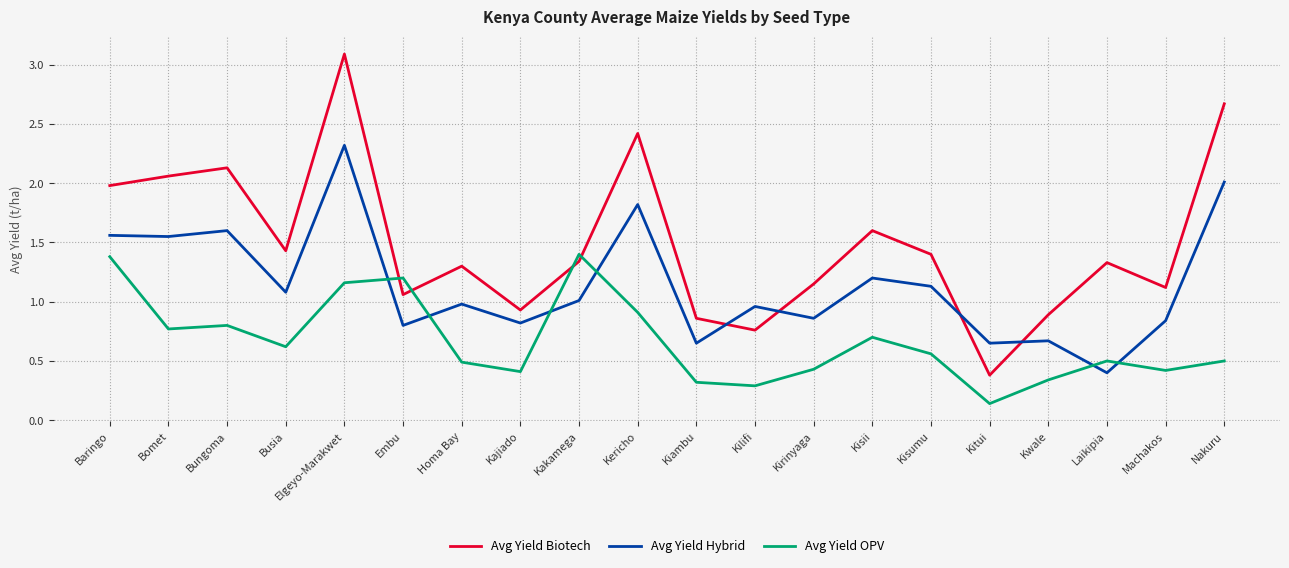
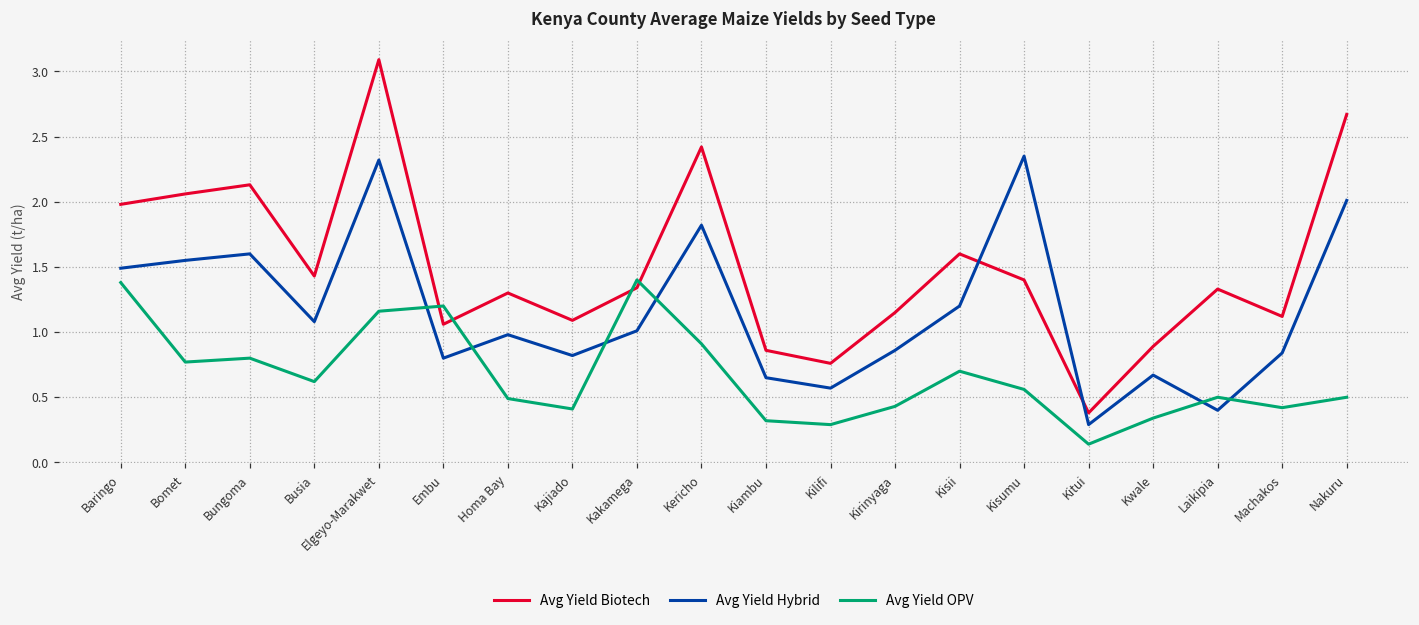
  {
    "Avg Yield Biotech": {
      "Baringo": 1.98,
      "Bomet": 2.06,
      "Bungoma": 2.13,
      "Busia": 1.43,
      "Elgeyo-Marakwet": 3.09,
      "Embu": 1.06,
      "Homa Bay": 1.30,
-     "Kajiado": 0.93,
+     "Kajiado": 1.09,
      "Kakamega": 1.34,
      "Kericho": 2.42,
      "Kiambu": 0.86,
      "Kilifi": 0.76,
      "Kirinyaga": 1.15,
      "Kisii": 1.60,
      "Kisumu": 1.40,
      "Kitui": 0.38,
      "Kwale": 0.89,
      "Laikipia": 1.33,
      "Machakos": 1.12,
      "Nakuru": 2.67
    },
    "Avg Yield Hybrid": {
-     "Baringo": 1.56,
+     "Baringo": 1.49,
      "Bomet": 1.55,
      "Bungoma": 1.60,
      "Busia": 1.08,
      "Elgeyo-Marakwet": 2.32,
      "Embu": 0.80,
      "Homa Bay": 0.98,
      "Kajiado": 0.82,
      "Kakamega": 1.01,
      "Kericho": 1.82,
      "Kiambu": 0.65,
-     "Kilifi": 0.96,
+     "Kilifi": 0.57,
      "Kirinyaga": 0.86,
      "Kisii": 1.20,
-     "Kisumu": 1.13,
-     "Kitui": 0.65,
+     "Kisumu": 2.35,
+     "Kitui": 0.29,
      "Kwale": 0.67,
      "Laikipia": 0.40,
      "Machakos": 0.84,
      "Nakuru": 2.01
    },
    "Avg Yield OPV": {
      "Baringo": 1.38,
      "Bomet": 0.77,
      "Bungoma": 0.80,
      "Busia": 0.62,
      "Elgeyo-Marakwet": 1.16,
      "Embu": 1.20,
      "Homa Bay": 0.49,
      "Kajiado": 0.41,
      "Kakamega": 1.40,
      "Kericho": 0.91,
      "Kiambu": 0.32,
      "Kilifi": 0.29,
      "Kirinyaga": 0.43,
      "Kisii": 0.70,
      "Kisumu": 0.56,
      "Kitui": 0.14,
      "Kwale": 0.34,
      "Laikipia": 0.50,
      "Machakos": 0.42,
      "Nakuru": 0.50
    }
  }
